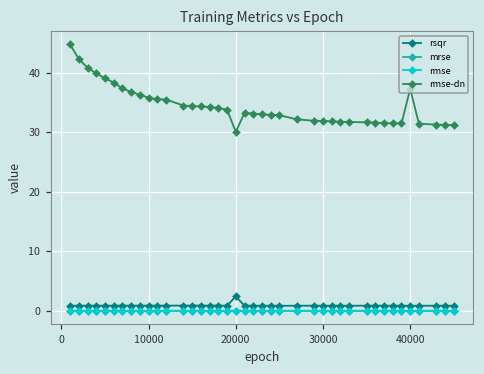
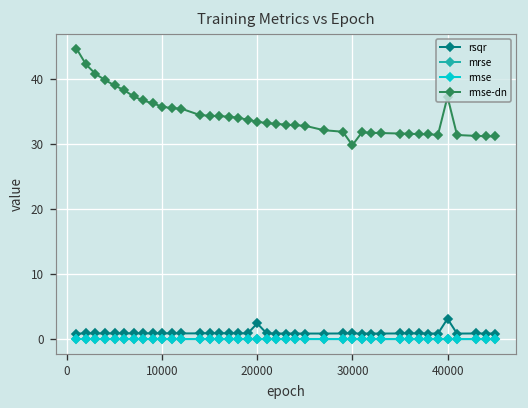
  {
    "rsqr": {
      "10000": 1,
      "20000": 2,
      "30000": 1,
-     "40000": 1
+     "40000": 3
    },
    "rmse-dn": {
      "10000": 36,
-     "20000": 30,
-     "30000": 32
+     "20000": 33,
+     "30000": 30
    }
  }
